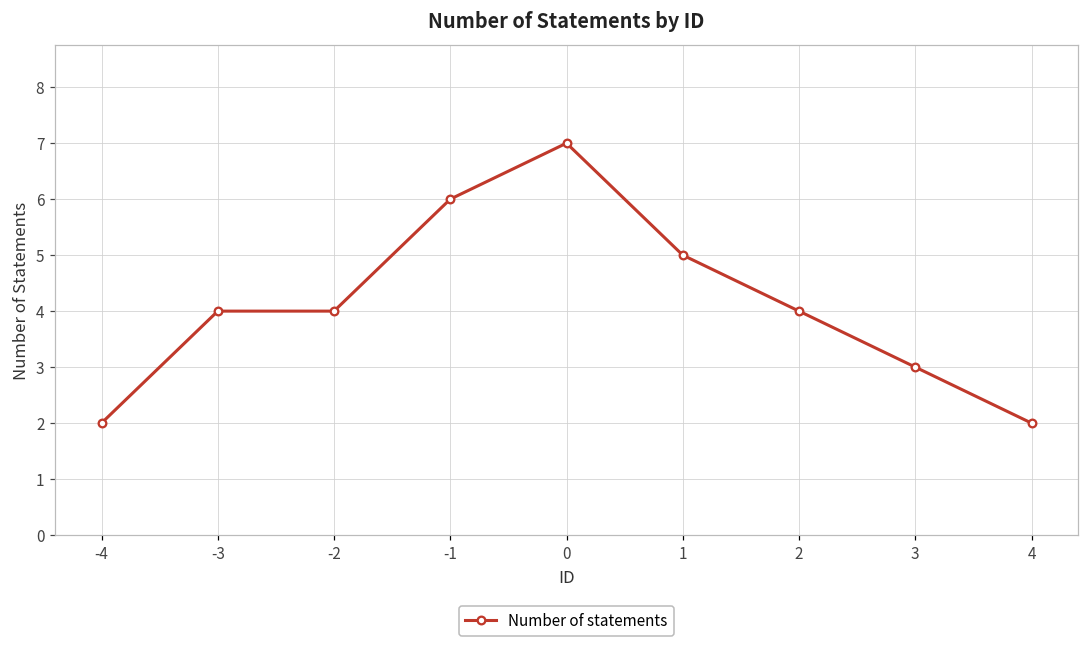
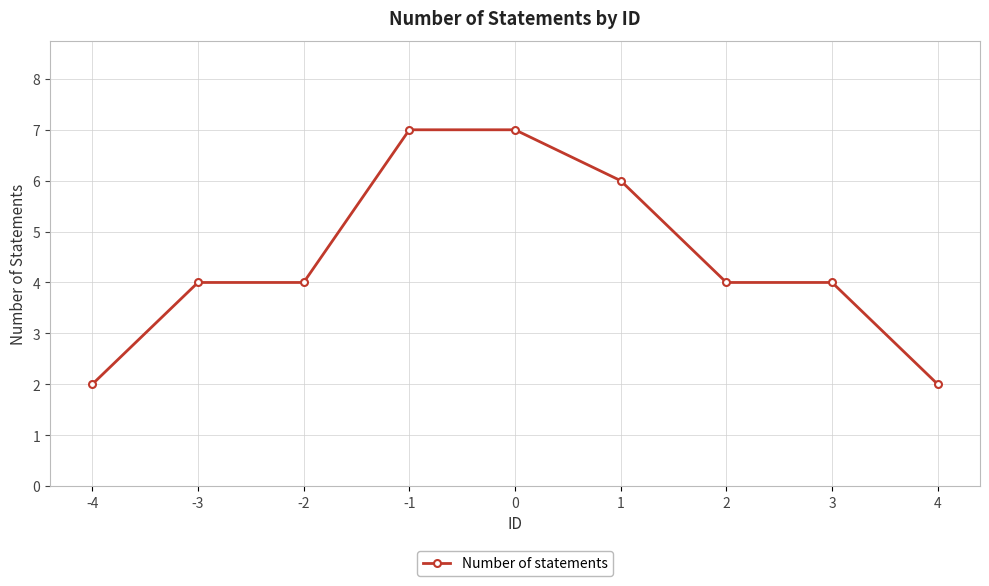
  {
    "-4": 2,
    "-3": 4,
    "-2": 4,
-   "-1": 6,
+   "-1": 7,
    "0": 7,
-   "1": 5,
+   "1": 6,
    "2": 4,
-   "3": 3,
+   "3": 4,
    "4": 2
  }
